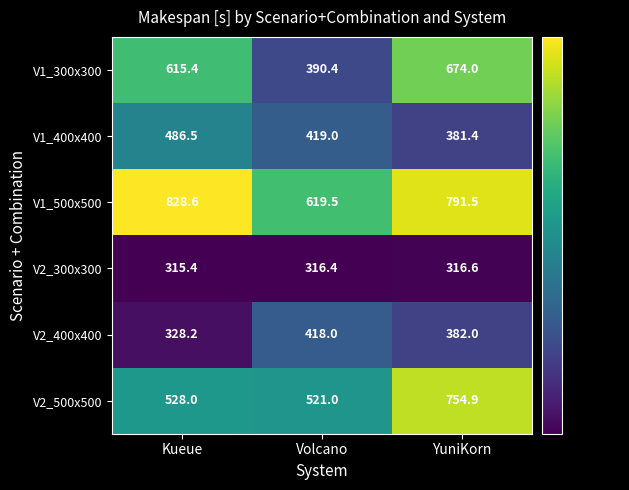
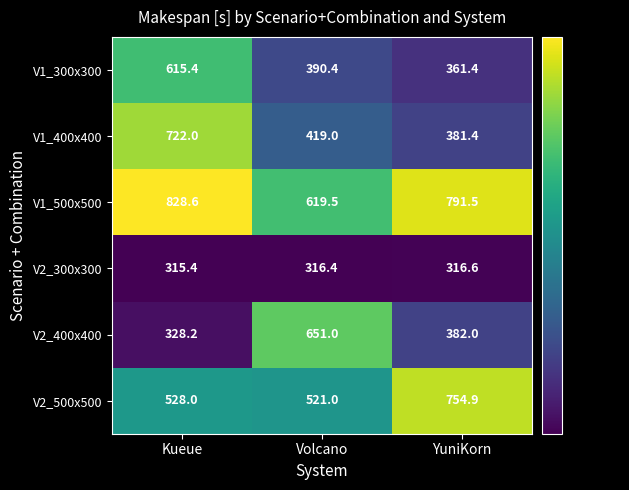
  {
    "V1_300x300": {
      "Kueue": 615.4,
      "Volcano": 390.4,
-     "YuniKorn": 674.0
+     "YuniKorn": 361.4
    },
    "V1_400x400": {
-     "Kueue": 486.5,
+     "Kueue": 722.0,
      "Volcano": 419.0,
      "YuniKorn": 381.4
    },
    "V1_500x500": {
      "Kueue": 828.6,
      "Volcano": 619.5,
      "YuniKorn": 791.5
    },
    "V2_300x300": {
      "Kueue": 315.4,
      "Volcano": 316.4,
      "YuniKorn": 316.6
    },
    "V2_400x400": {
      "Kueue": 328.2,
-     "Volcano": 418.0,
+     "Volcano": 651.0,
      "YuniKorn": 382.0
    },
    "V2_500x500": {
      "Kueue": 528.0,
      "Volcano": 521.0,
      "YuniKorn": 754.9
    }
  }
